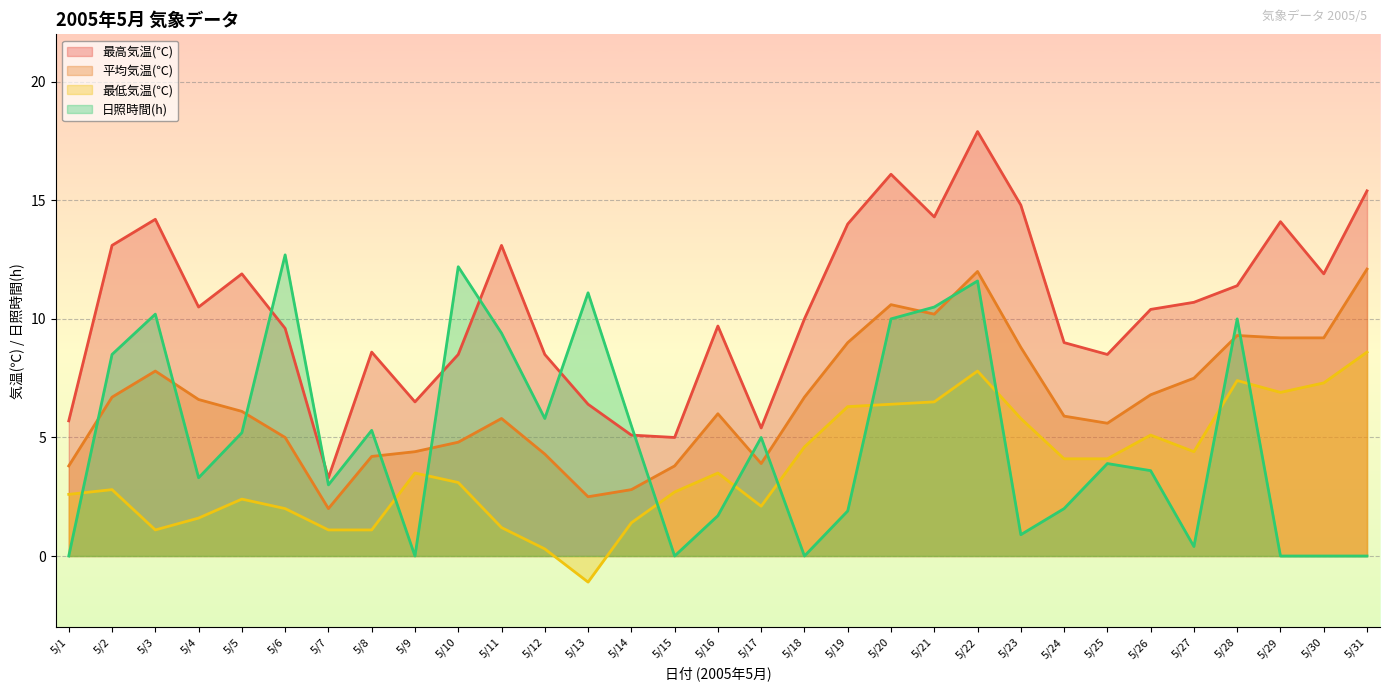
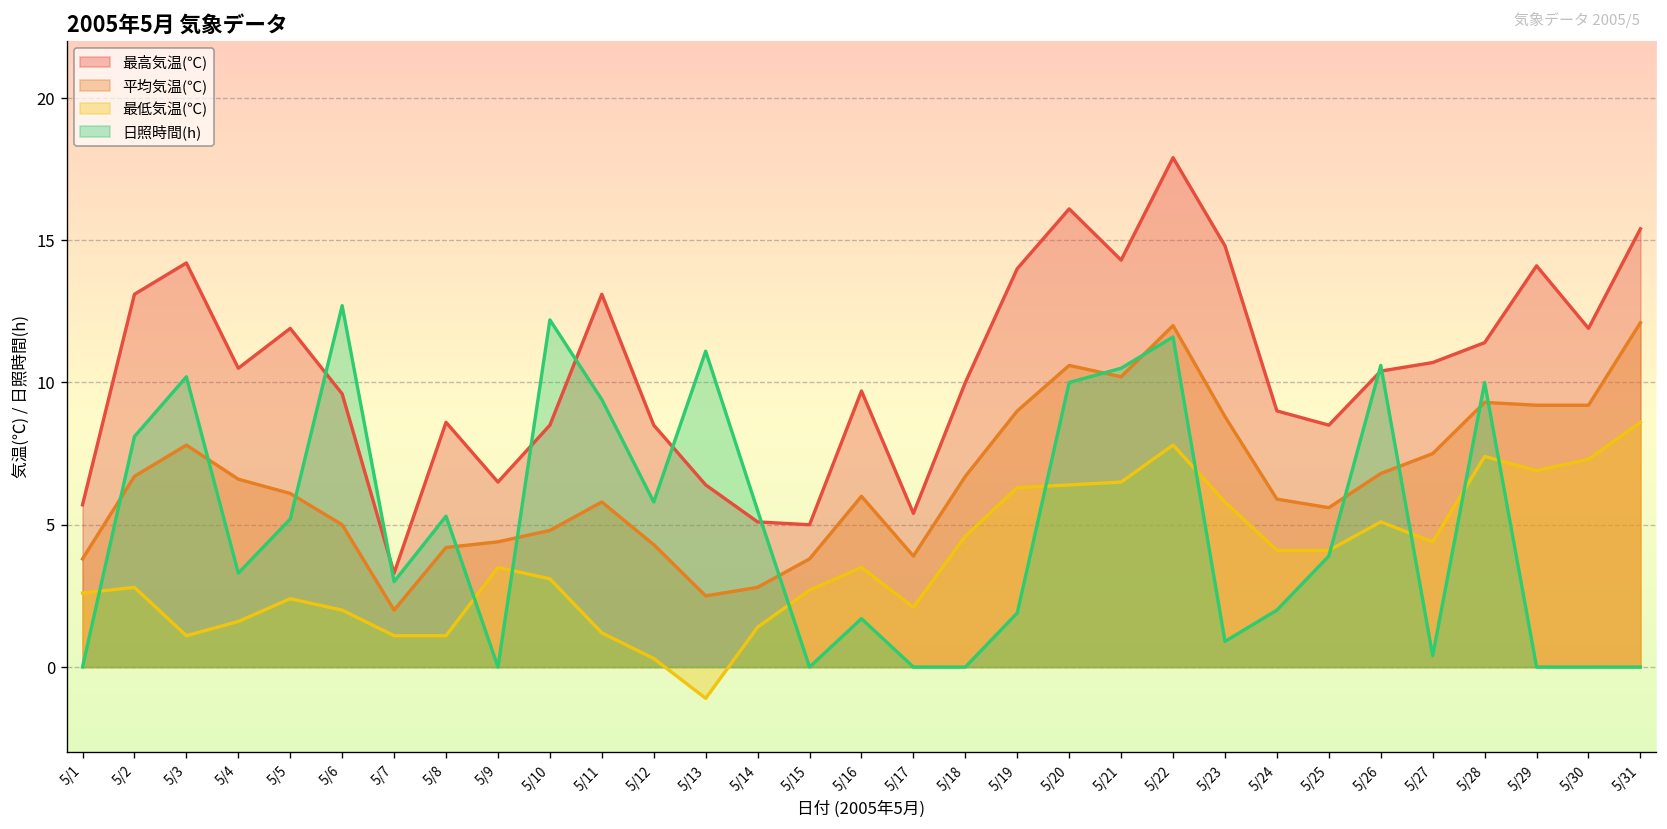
  {
    "日照時間(h)": {
      "5/1": 0.0,
-     "5/2": 8.5,
+     "5/2": 8.1,
      "5/3": 10.2,
      "5/4": 3.3,
      "5/5": 5.2,
      "5/6": 12.7,
      "5/7": 3.0,
      "5/8": 5.3,
      "5/9": 0.0,
      "5/10": 12.2,
      "5/11": 9.4,
      "5/12": 5.8,
      "5/13": 11.1,
      "5/14": 5.5,
      "5/15": 0.0,
      "5/16": 1.7,
-     "5/17": 5,
+     "5/17": 0,
      "5/18": 0.0,
      "5/19": 1.9,
      "5/20": 10.0,
      "5/21": 10.5,
      "5/22": 11.6,
      "5/23": 0.9,
      "5/24": 2.0,
      "5/25": 3.9,
-     "5/26": 3.6,
+     "5/26": 10.6,
      "5/27": 0.4,
      "5/28": 10.0,
      "5/29": 0.0,
      "5/30": 0.0,
      "5/31": 0.0
    }
  }
